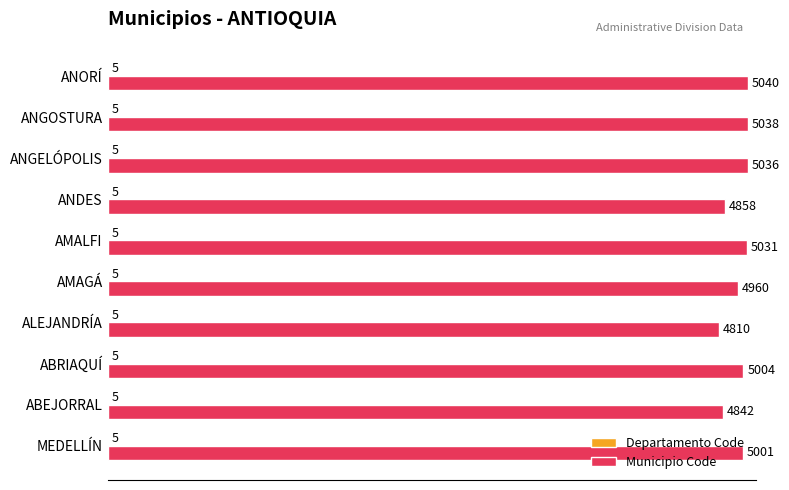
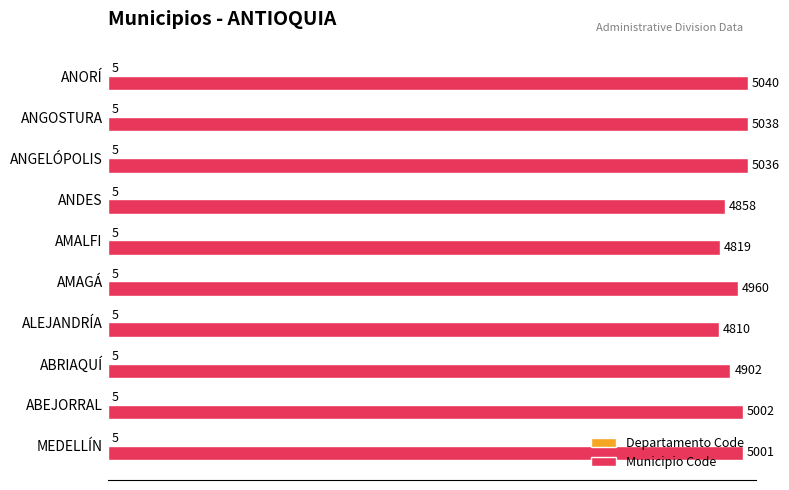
  {
    "Departamento Code": {
      "ANORÍ": 5,
      "ANGOSTURA": 5,
      "ANGELÓPOLIS": 5,
      "ANDES": 5,
      "AMALFI": 5,
      "AMAGÁ": 5,
      "ALEJANDRÍA": 5,
      "ABRIAQUÍ": 5,
      "ABEJORRAL": 5,
      "MEDELLÍN": 5
    },
    "Municipio Code": {
      "ANORÍ": 5040,
      "ANGOSTURA": 5038,
      "ANGELÓPOLIS": 5036,
      "ANDES": 4858,
-     "AMALFI": 5031,
+     "AMALFI": 4819,
      "AMAGÁ": 4960,
      "ALEJANDRÍA": 4810,
-     "ABRIAQUÍ": 5004,
-     "ABEJORRAL": 4842,
+     "ABRIAQUÍ": 4902,
+     "ABEJORRAL": 5002,
      "MEDELLÍN": 5001
    }
  }
